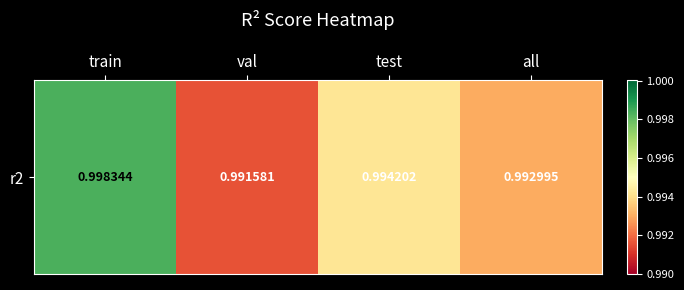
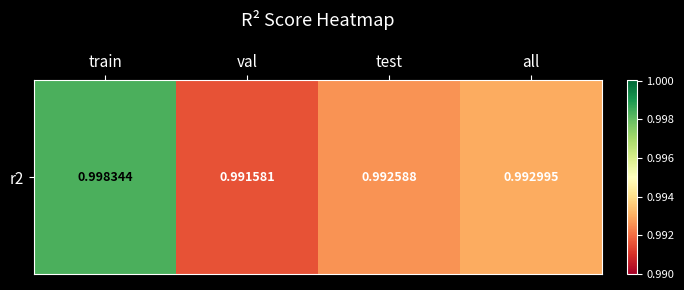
  {
    "r2": {
      "train": 0.998344,
      "val": 0.991581,
-     "test": 0.994202,
+     "test": 0.992588,
      "all": 0.992995
    }
  }
